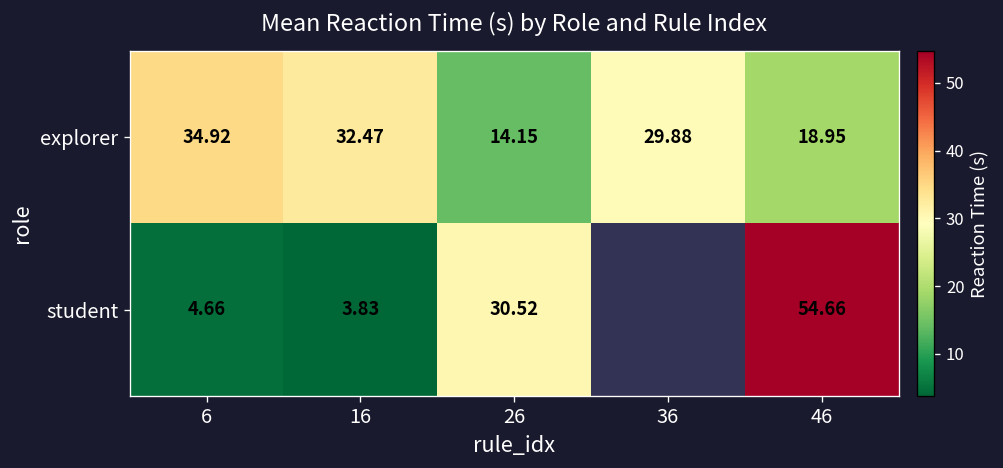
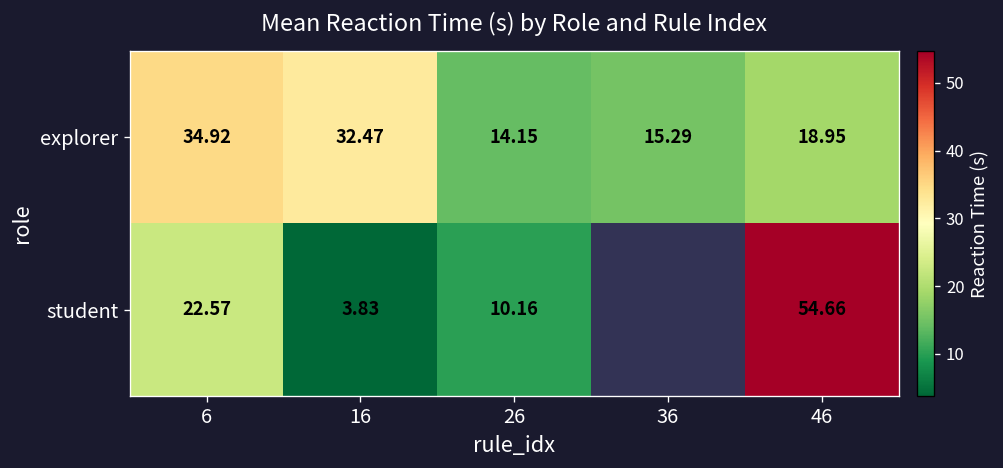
  {
    "explorer": {
      "6": 34.92,
      "16": 32.47,
      "26": 14.15,
-     "36": 29.88,
+     "36": 15.29,
      "46": 18.95
    },
    "student": {
-     "6": 4.66,
+     "6": 22.57,
      "16": 3.83,
-     "26": 30.52,
+     "26": 10.16,
      "46": 54.66
    }
  }
